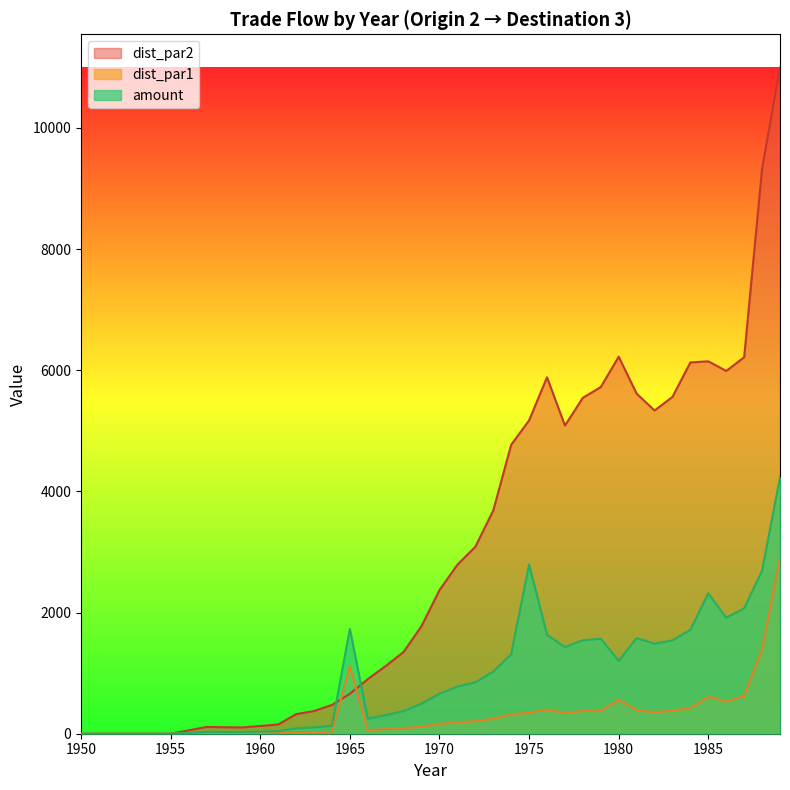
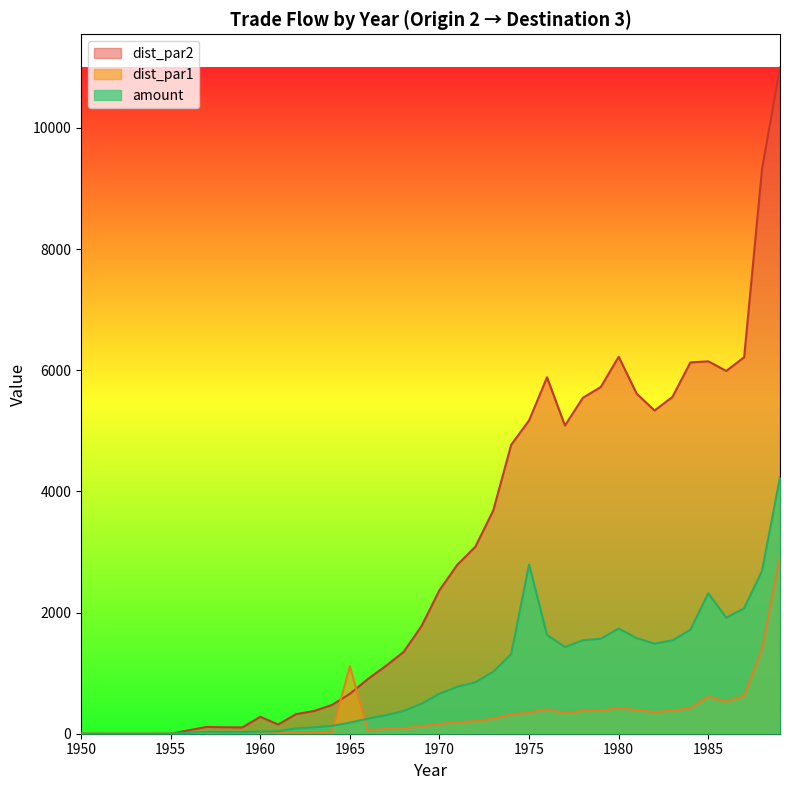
  {
    "dist_par2": {
-     "1960": 100,
+     "1960": 300,
      "1965": 700,
      "1970": 2400,
      "1975": 5200,
      "1980": 6200,
      "1985": 6100
    },
    "dist_par1": {
      "1965": 1100,
      "1970": 200,
      "1975": 300,
-     "1980": 600,
+     "1980": 400,
      "1985": 600
    },
    "amount": {
-     "1965": 1700,
+     "1965": 200,
      "1970": 700,
      "1975": 2800,
-     "1980": 1200,
+     "1980": 1700,
      "1985": 2300
    }
  }
